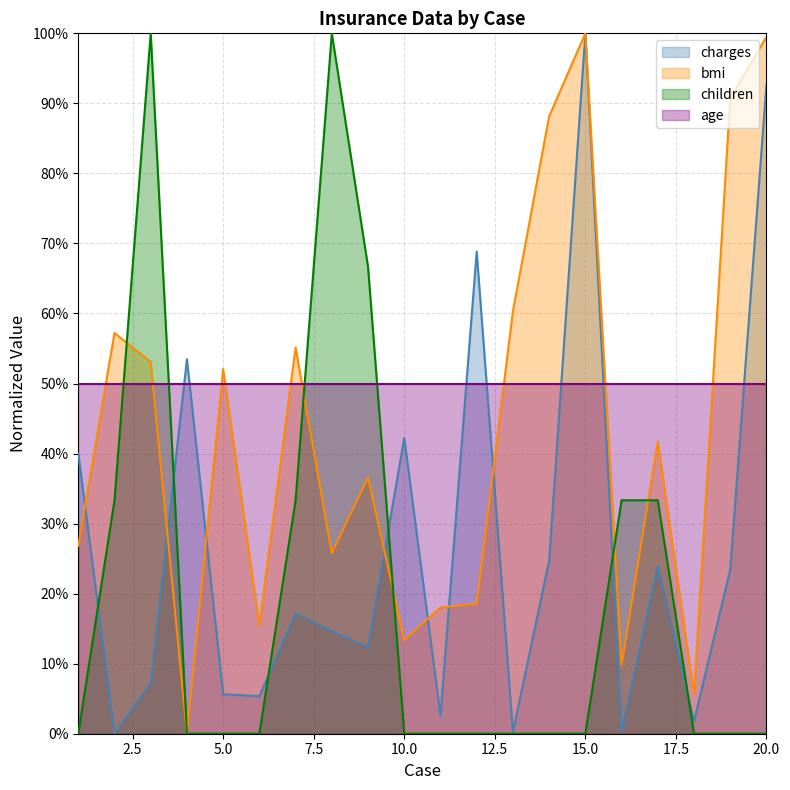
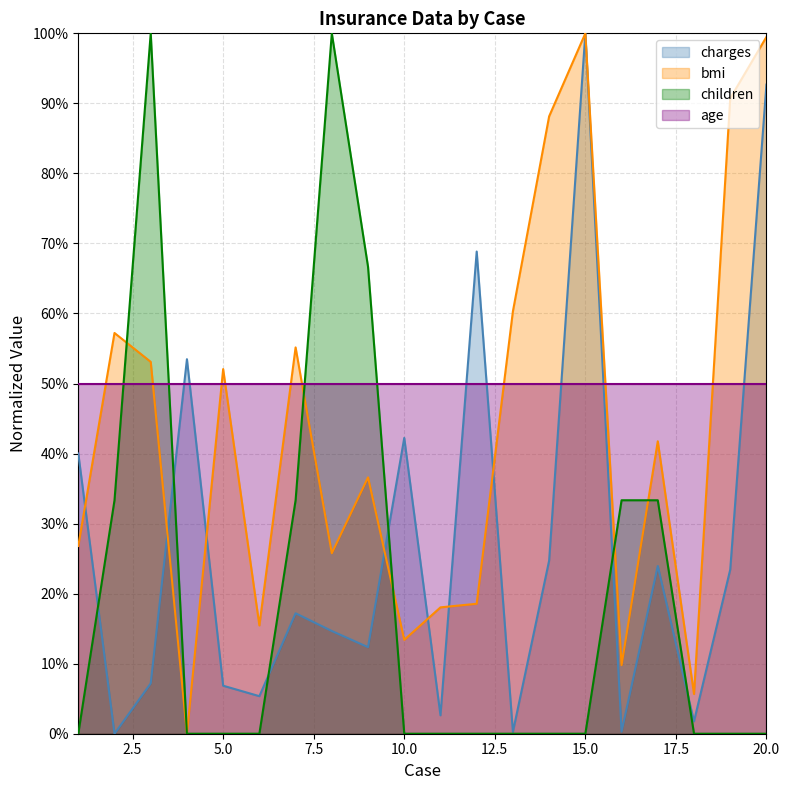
  {
    "charges": {
-     "5.0": "6%",
+     "5.0": "7%",
      "10.0": "42%",
      "20.0": "93%"
    },
    "bmi": {
      "5.0": "52%",
      "10.0": "13%",
      "20.0": "99%"
    },
    "children": {
      "5.0": "0%",
      "10.0": "0%",
      "15.0": "0%",
      "20.0": "0%"
    },
    "age": {
      "5.0": "50%",
      "10.0": "50%",
      "15.0": "50%",
      "20.0": "50%"
    }
  }
